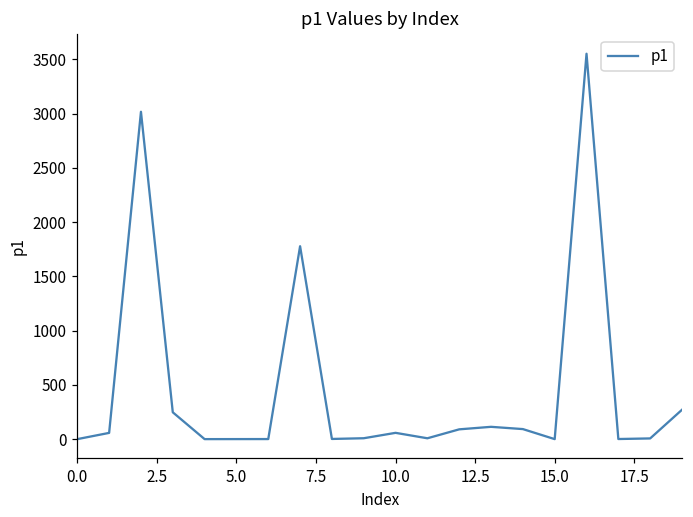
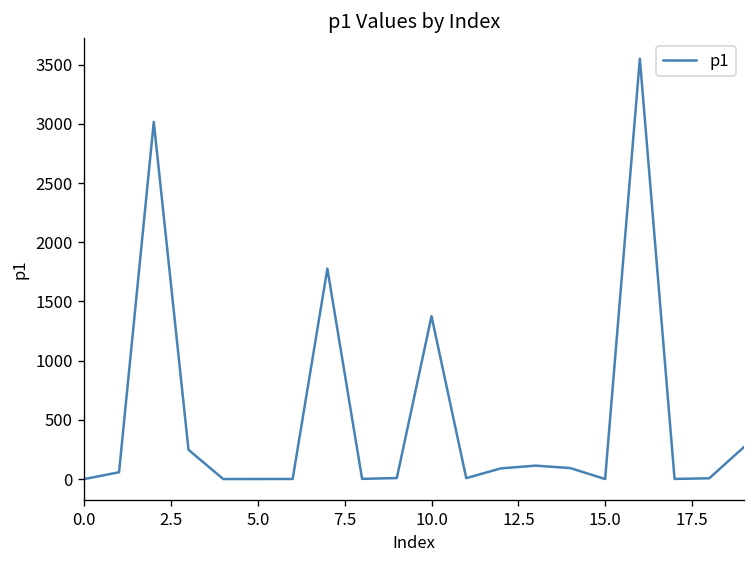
  {
    "0.0": 0,
    "5.0": 0,
-   "10.0": 100,
+   "10.0": 1400,
    "15.0": 0
  }
